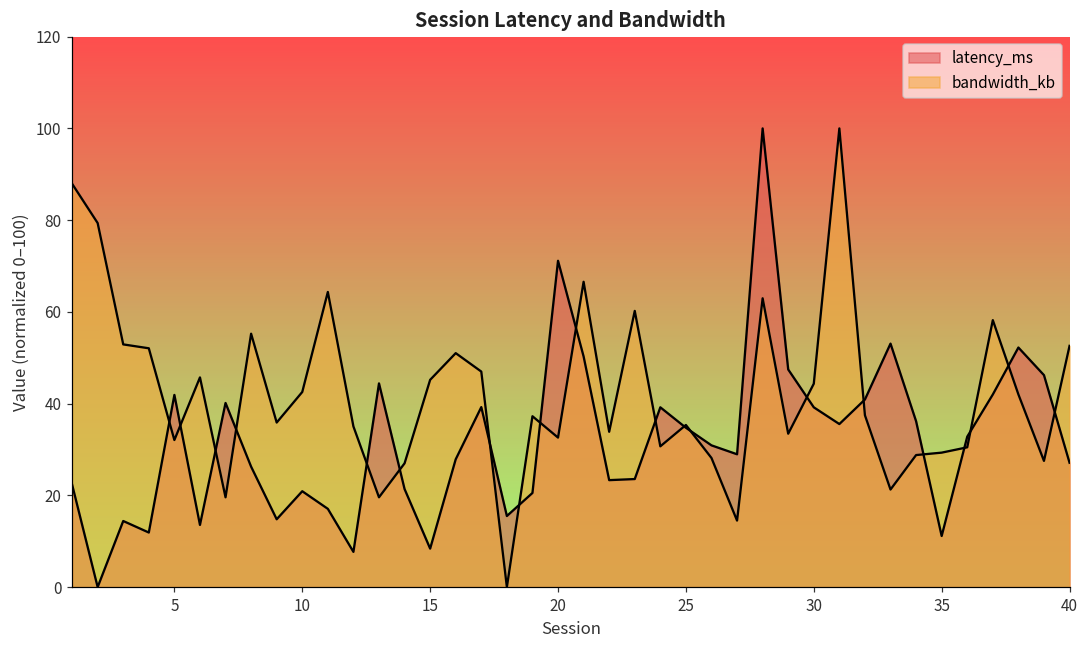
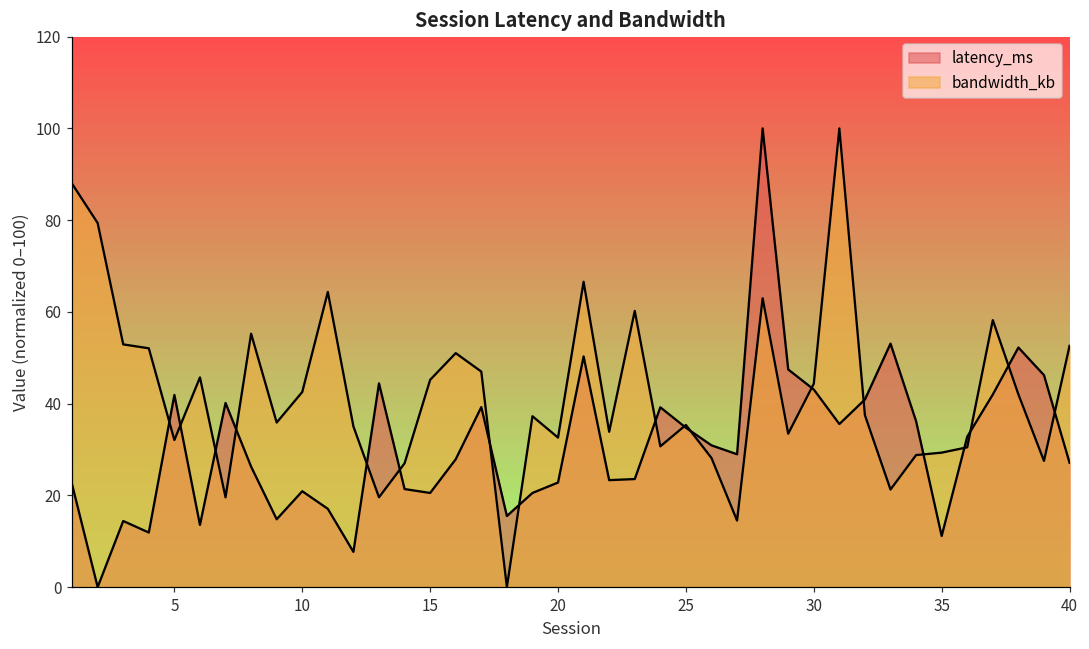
  {
    "latency_ms": {
      "5": 42,
      "10": 21,
-     "15": 8,
-     "20": 71,
+     "15": 21,
+     "20": 23,
      "25": 35,
-     "30": 39,
+     "30": 43,
      "35": 11,
      "40": 27
    },
    "bandwidth_kb": {
      "5": 32,
      "10": 43,
      "15": 45,
      "20": 33,
      "25": 35,
      "30": 44,
      "35": 29,
      "40": 53
    }
  }
